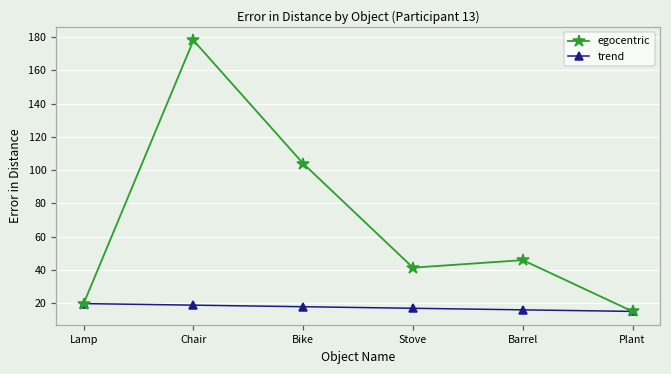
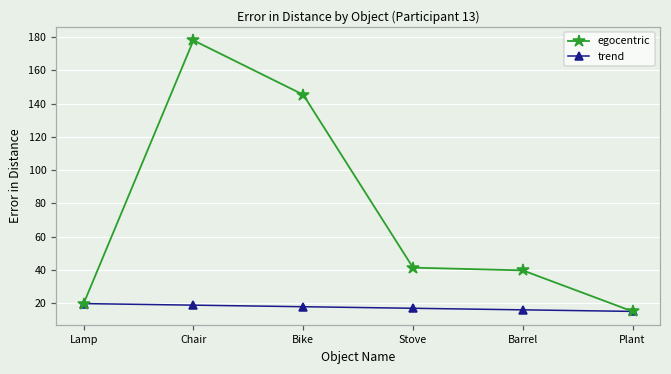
  {
    "egocentric": {
      "Chair": 178,
-     "Bike": 104,
+     "Bike": 145,
      "Stove": 41,
-     "Barrel": 46
+     "Barrel": 40
    },
    "trend": {
      "Chair": 19,
      "Bike": 18,
      "Stove": 17,
      "Barrel": 16
    }
  }
